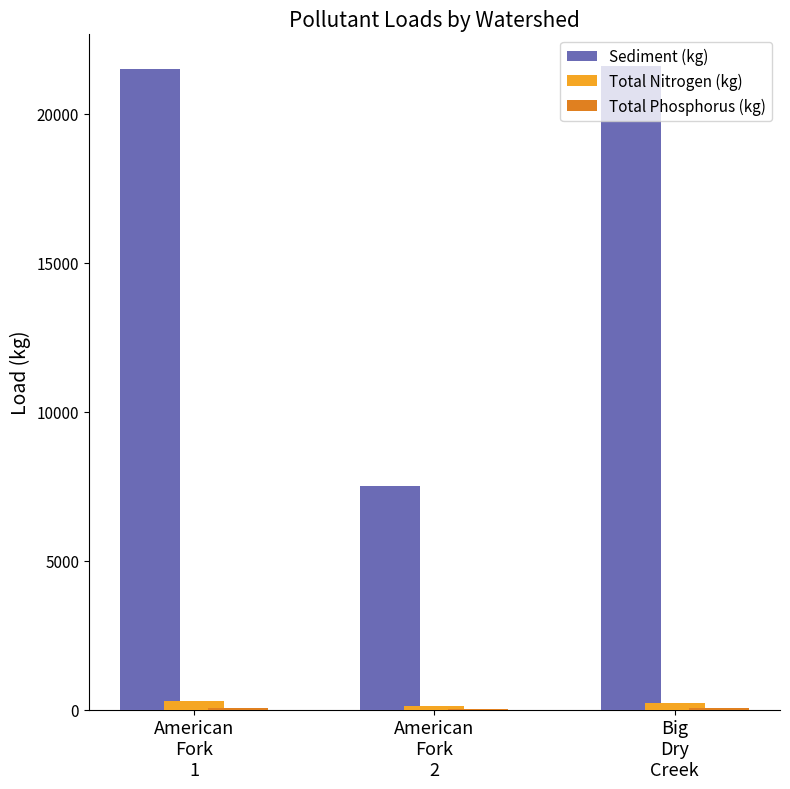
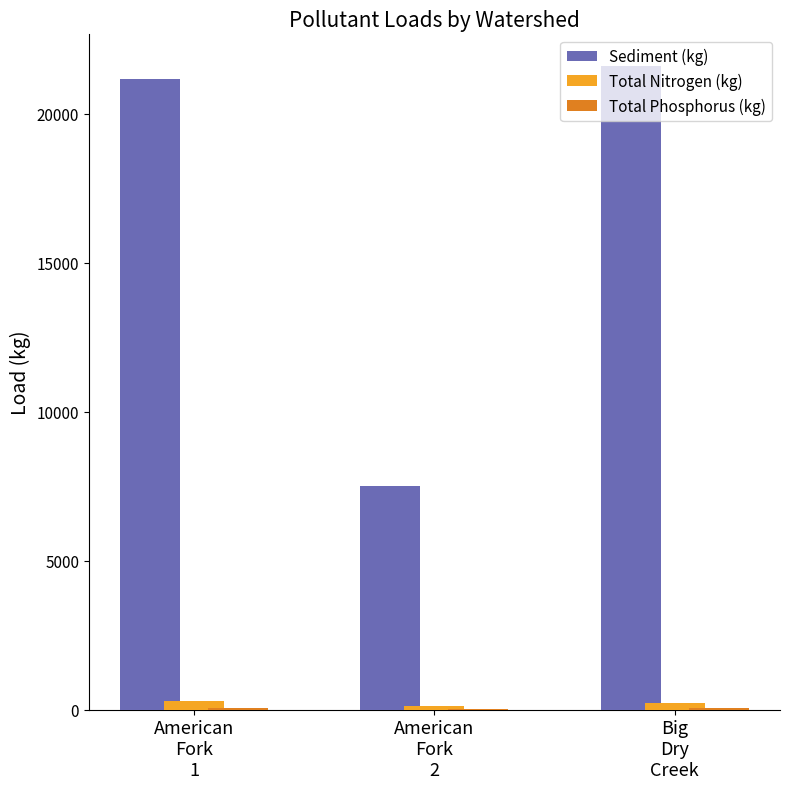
  {
    "Sediment (kg)": {
-     "American Fork 1": 21500,
+     "American Fork 1": 21200,
      "American Fork 2": 7500
    }
  }
